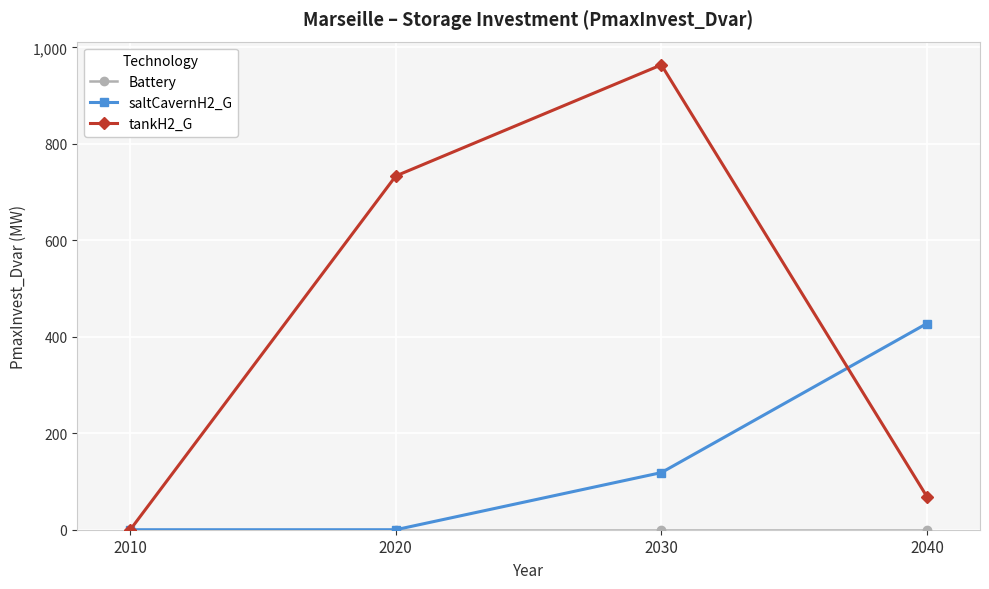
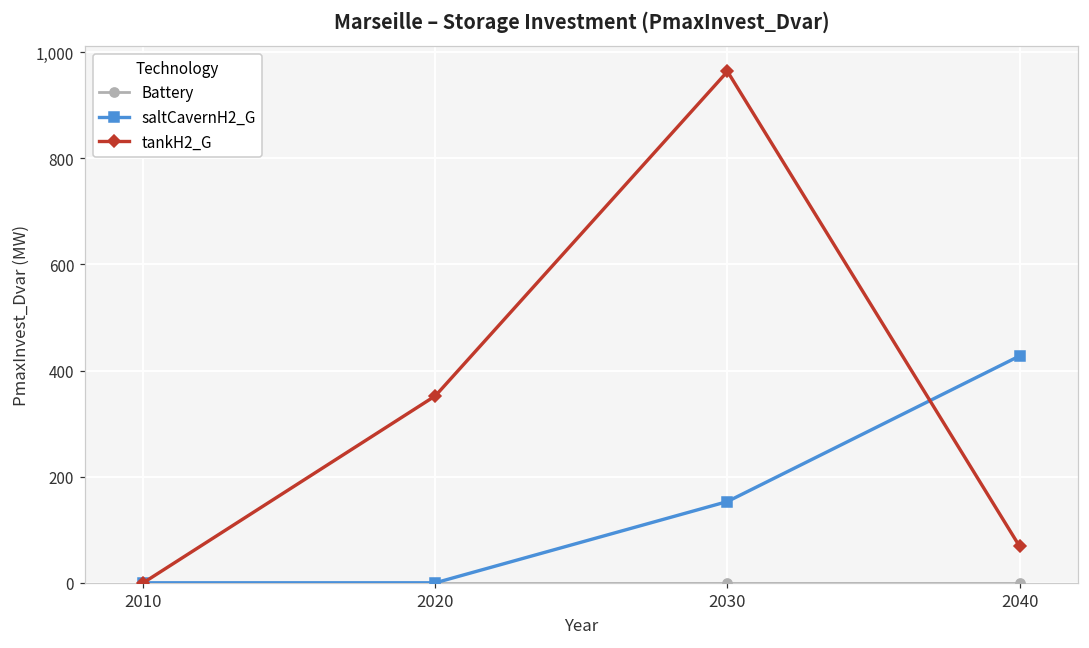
  {
    "Battery": {
      "2030": 0,
      "2040": 0
    },
    "saltCavernH2_G": {
-     "2030": 120,
+     "2030": 150,
      "2040": 430
    },
    "tankH2_G": {
-     "2020": 730,
+     "2020": 350,
      "2030": 960,
      "2040": 70
    }
  }
